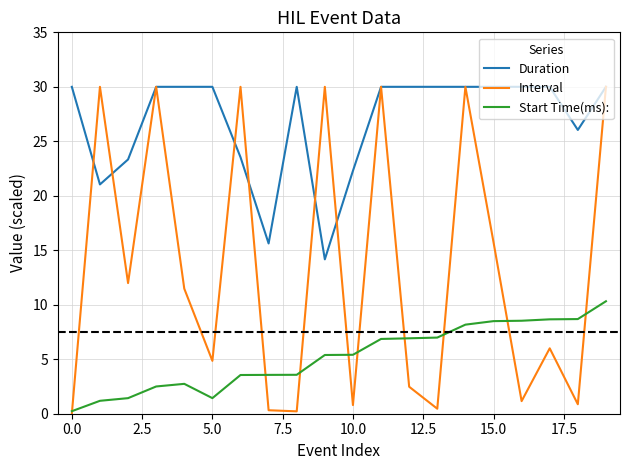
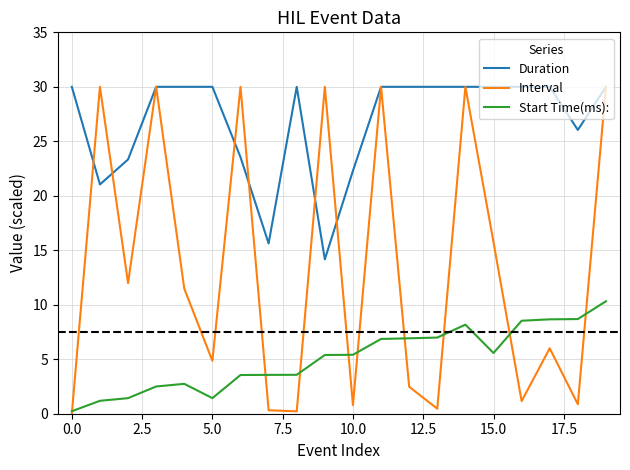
  {
    "Duration": {
      "0.0": 30.0,
      "5.0": 30.0,
      "10.0": 22.3
    },
    "Interval": {
      "5.0": 4.9,
      "10.0": 0.8,
      "15.0": 15.8
    },
    "Start Time(ms):": {
      "5.0": 1.4,
      "10.0": 5.4,
-     "15.0": 8.5
+     "15.0": 5.6
    }
  }
